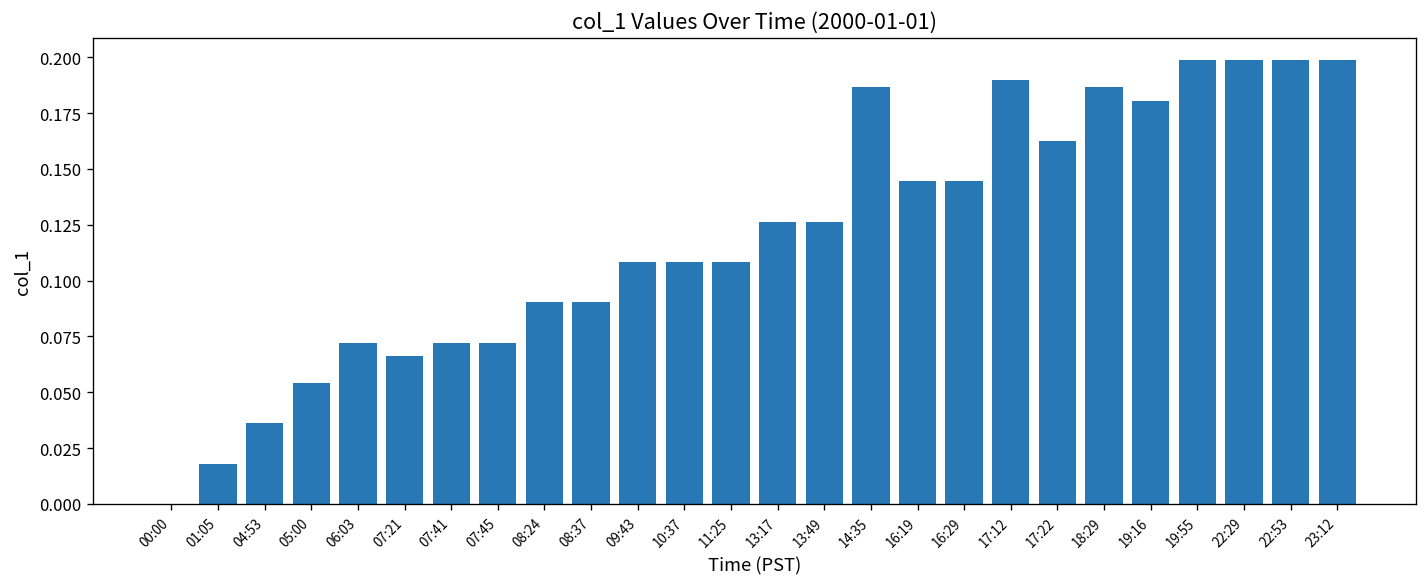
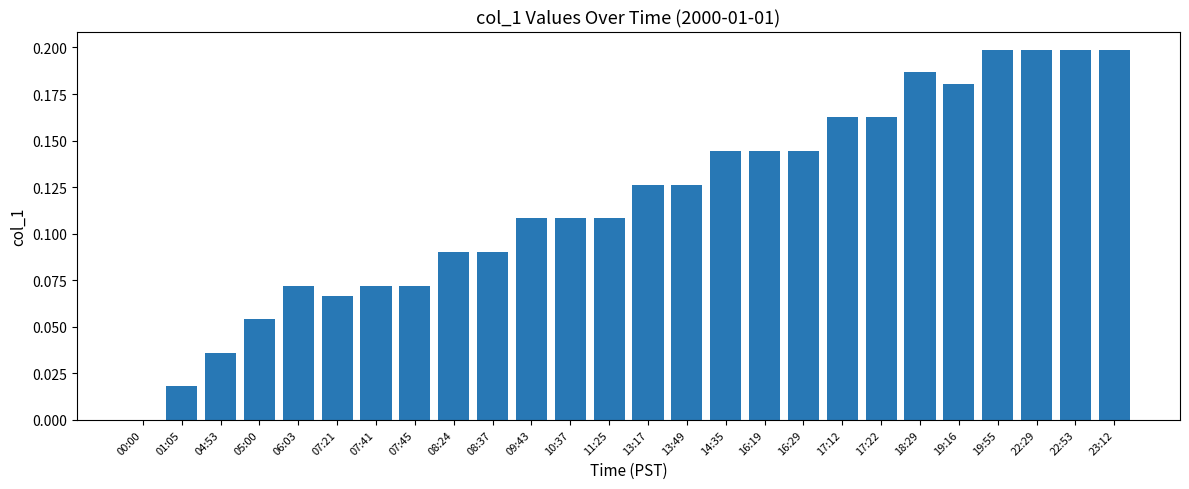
  {
    "00:00": 0.000,
    "01:05": 0.018,
    "04:53": 0.036,
    "05:00": 0.054,
    "06:03": 0.072,
    "07:21": 0.066,
    "07:41": 0.072,
    "07:45": 0.072,
    "08:24": 0.090,
    "08:37": 0.090,
    "09:43": 0.108,
    "10:37": 0.108,
    "11:25": 0.108,
    "13:17": 0.126,
    "13:49": 0.126,
-   "14:35": 0.186,
+   "14:35": 0.145,
    "16:19": 0.145,
    "16:29": 0.145,
-   "17:12": 0.190,
+   "17:12": 0.163,
    "17:22": 0.163,
    "18:29": 0.187,
    "19:16": 0.181,
    "19:55": 0.199,
    "22:29": 0.199,
    "22:53": 0.199,
    "23:12": 0.199
  }
